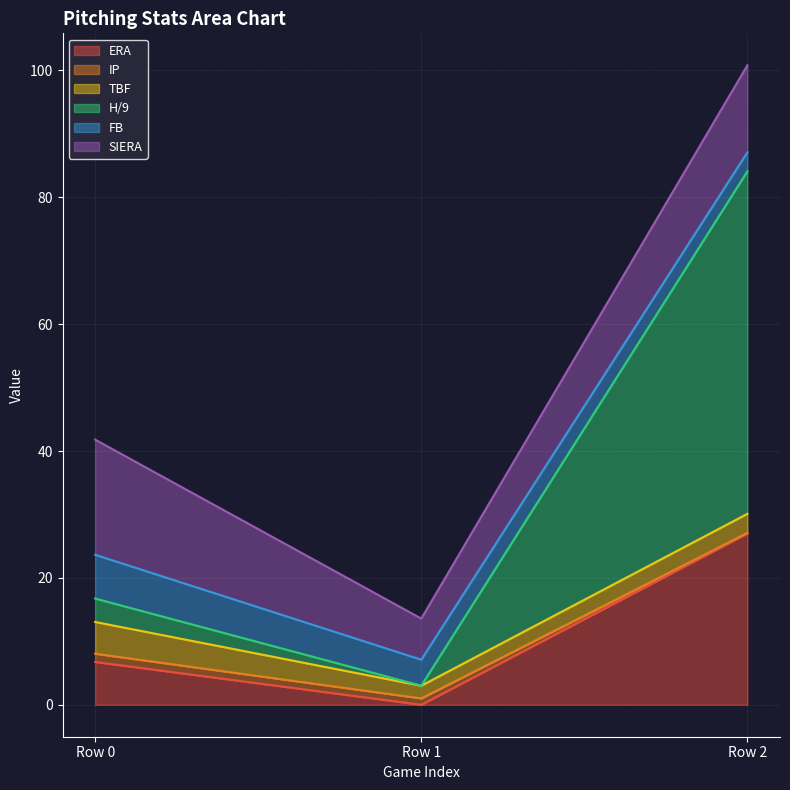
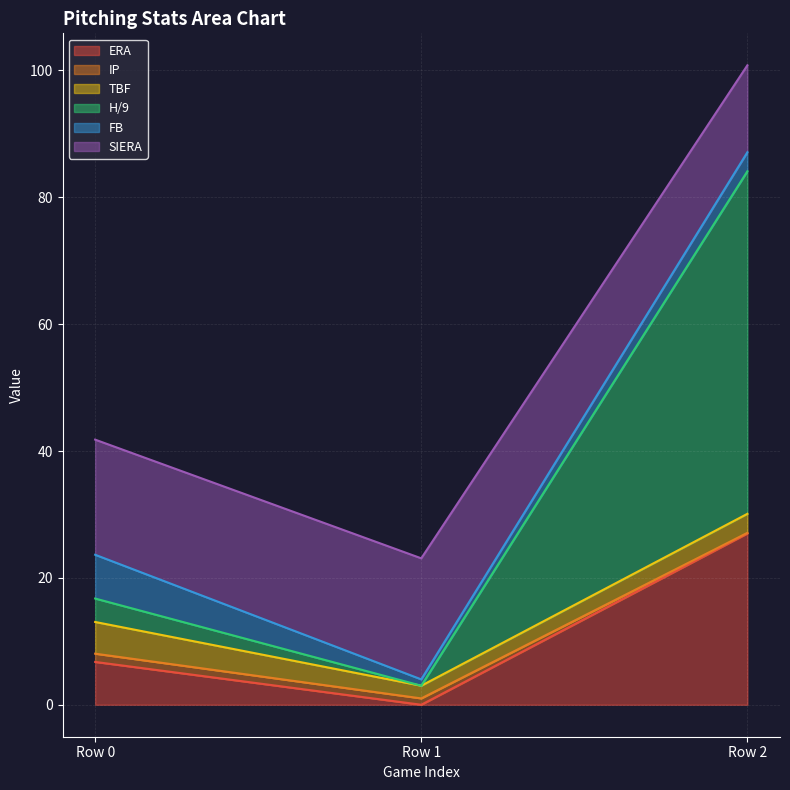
  {
    "H/9": {
      "Row 0": 4,
      "Row 2": 54
    },
    "FB": {
      "Row 0": 7,
-     "Row 1": 4,
+     "Row 1": 1,
      "Row 2": 3
    },
    "SIERA": {
      "Row 0": 18,
-     "Row 1": 6,
+     "Row 1": 19,
      "Row 2": 14
    }
  }
